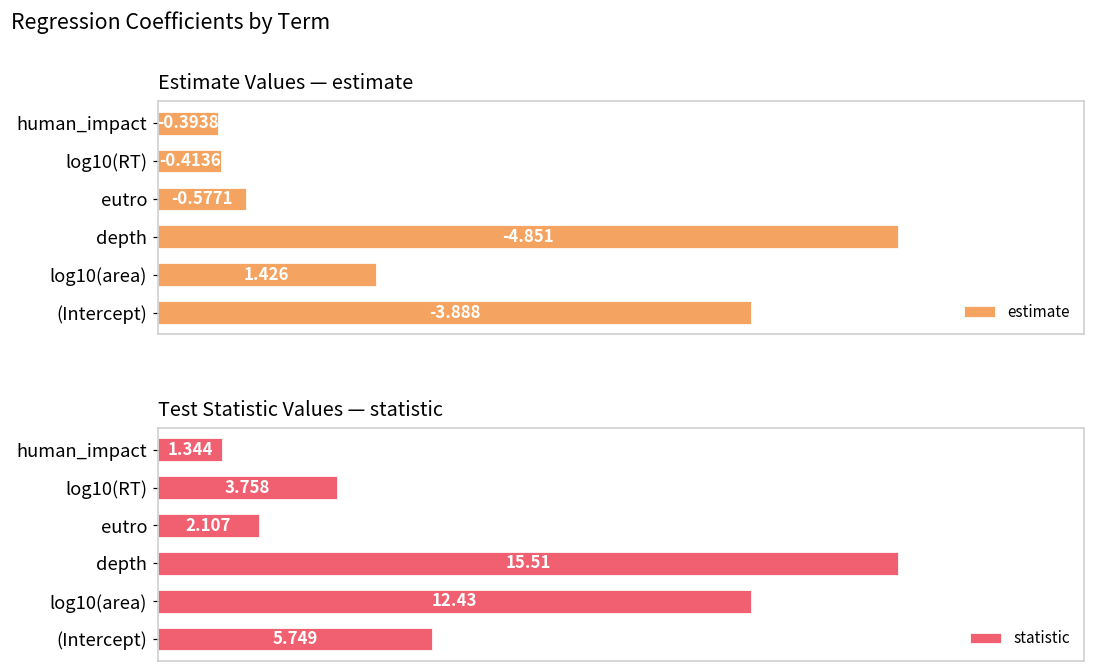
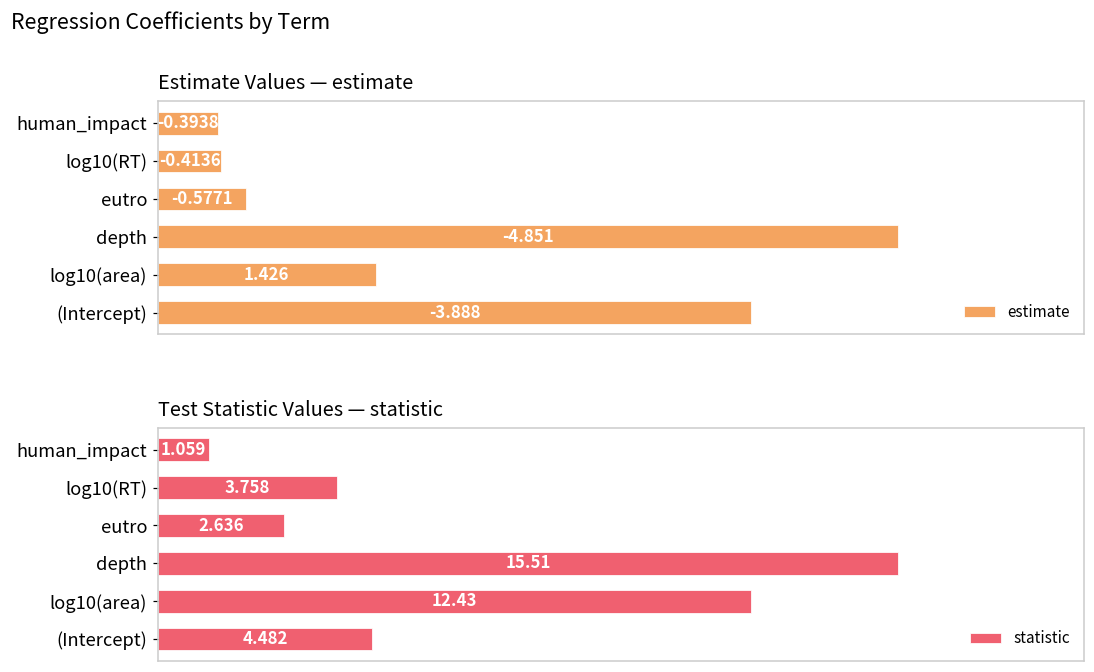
  {
    "Estimate Values — estimate": {
      "log10(area)": 1.426
    },
    "Test Statistic Values — statistic": {
-     "human_impact": 1.344,
+     "human_impact": 1.059,
      "log10(RT)": 3.758,
-     "eutro": 2.107,
+     "eutro": 2.636,
      "depth": 15.51,
      "log10(area)": 12.43,
-     "(Intercept)": 5.749
+     "(Intercept)": 4.482
    }
  }
